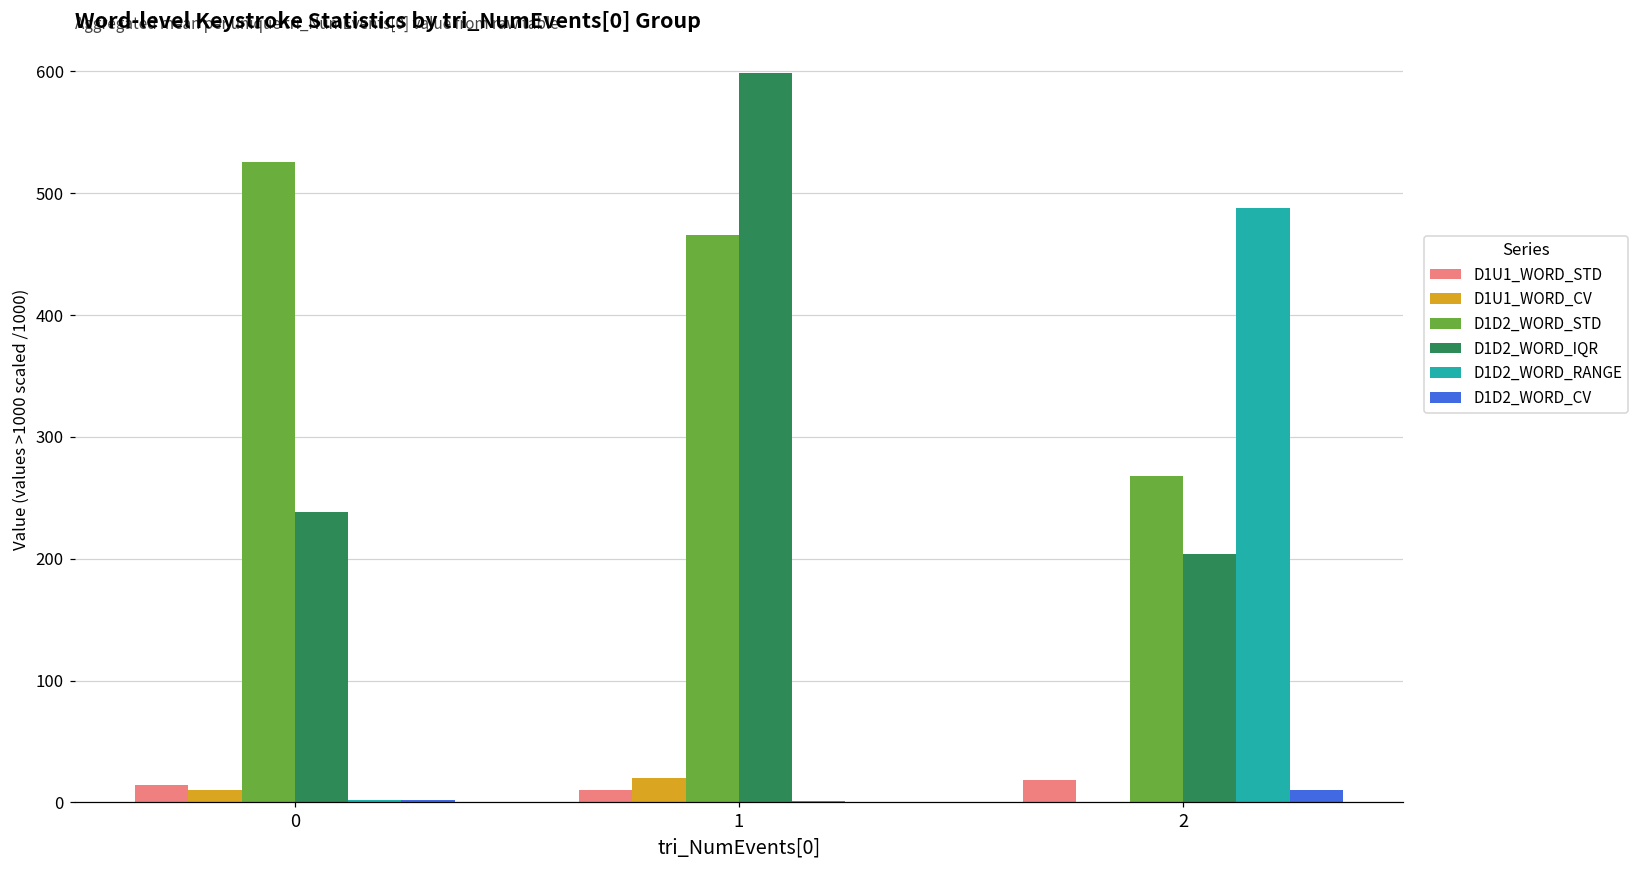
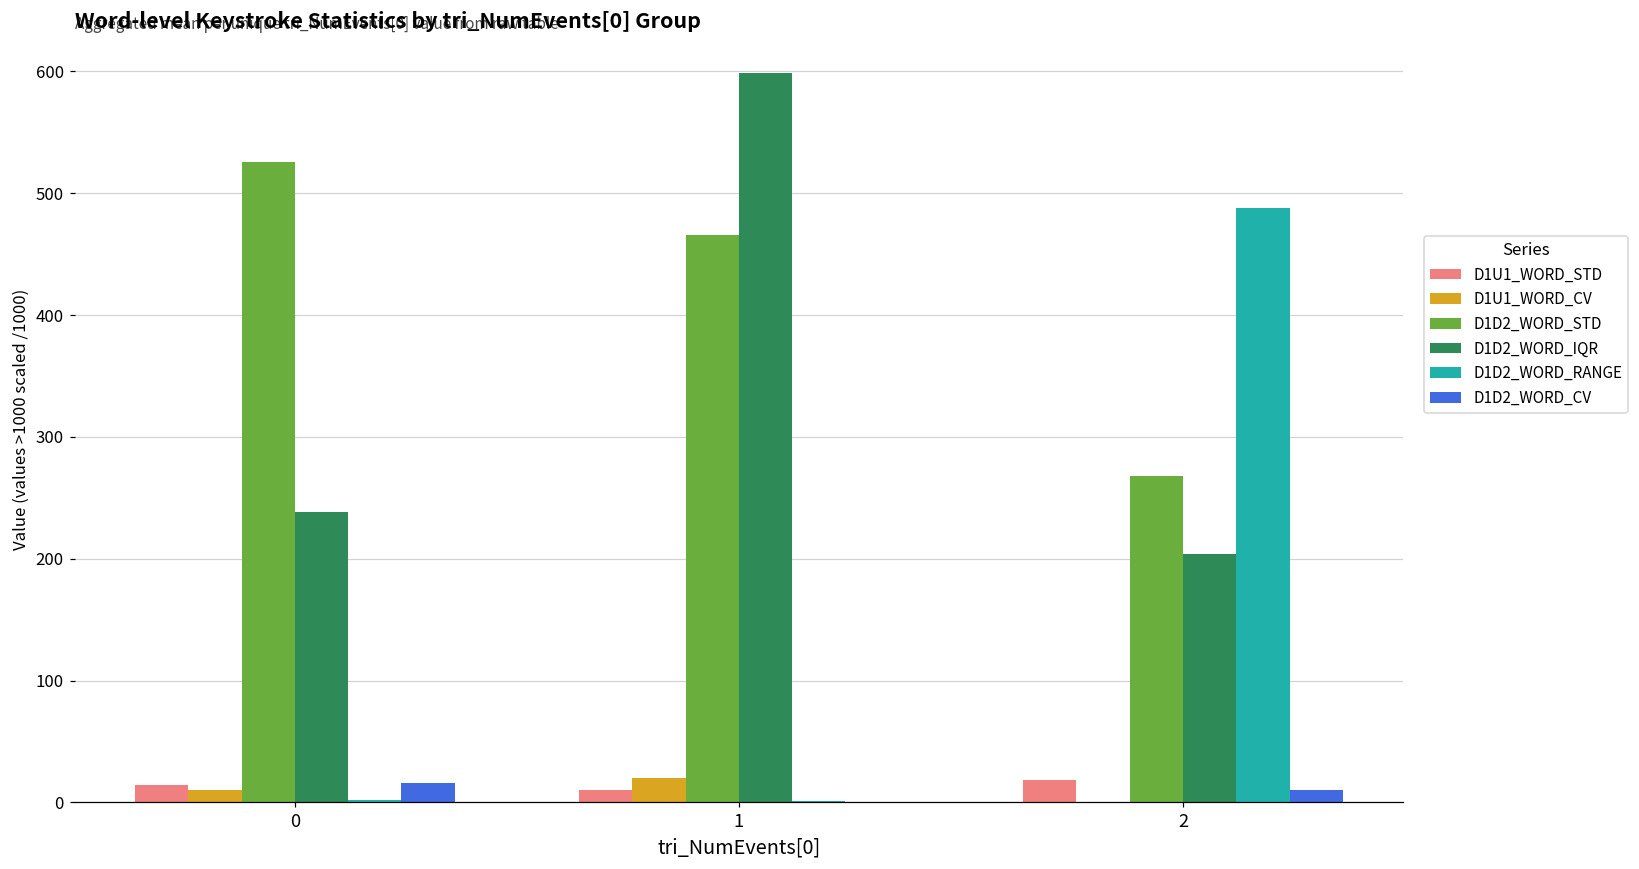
  {
    "D1U1_WORD_STD": {
      "0": 15,
      "1": 10,
      "2": 18
    },
    "D1U1_WORD_CV": {
      "0": 10,
      "1": 20
    },
    "D1D2_WORD_STD": {
      "0": 525,
      "1": 466,
      "2": 268
    },
    "D1D2_WORD_IQR": {
      "0": 238,
      "1": 599,
      "2": 204
    },
    "D1D2_WORD_RANGE": {
      "2": 488
    },
    "D1D2_WORD_CV": {
-     "0": 2,
+     "0": 16,
      "2": 10
    }
  }
